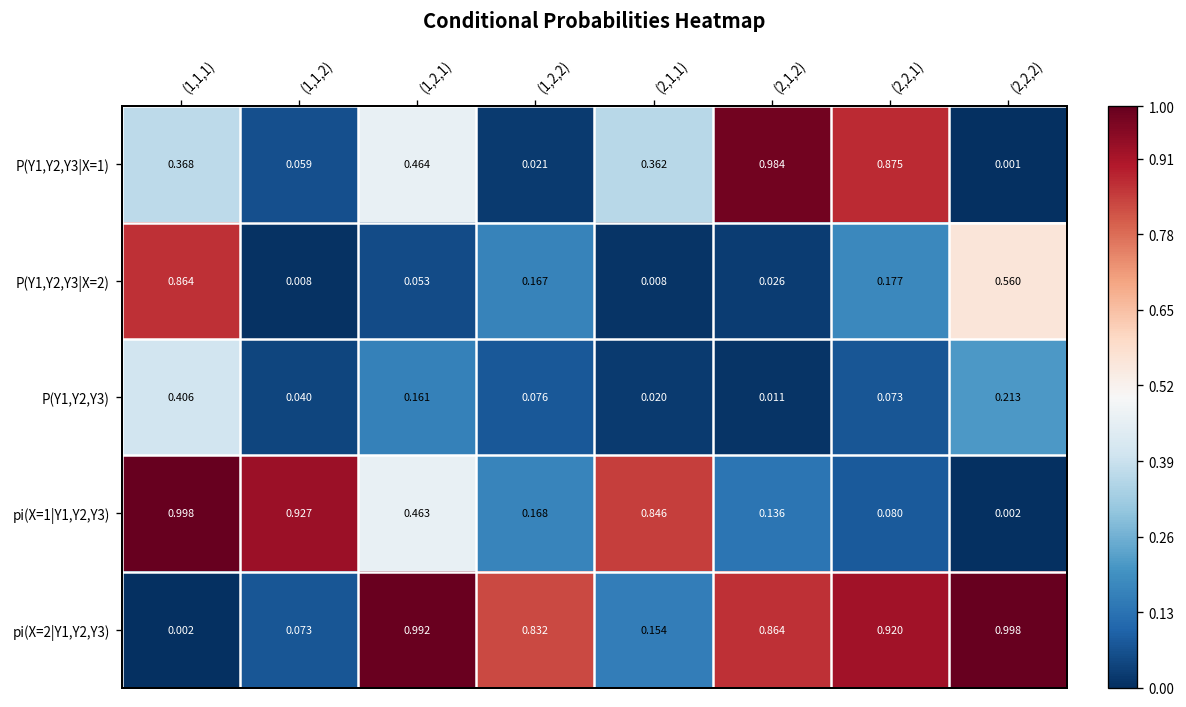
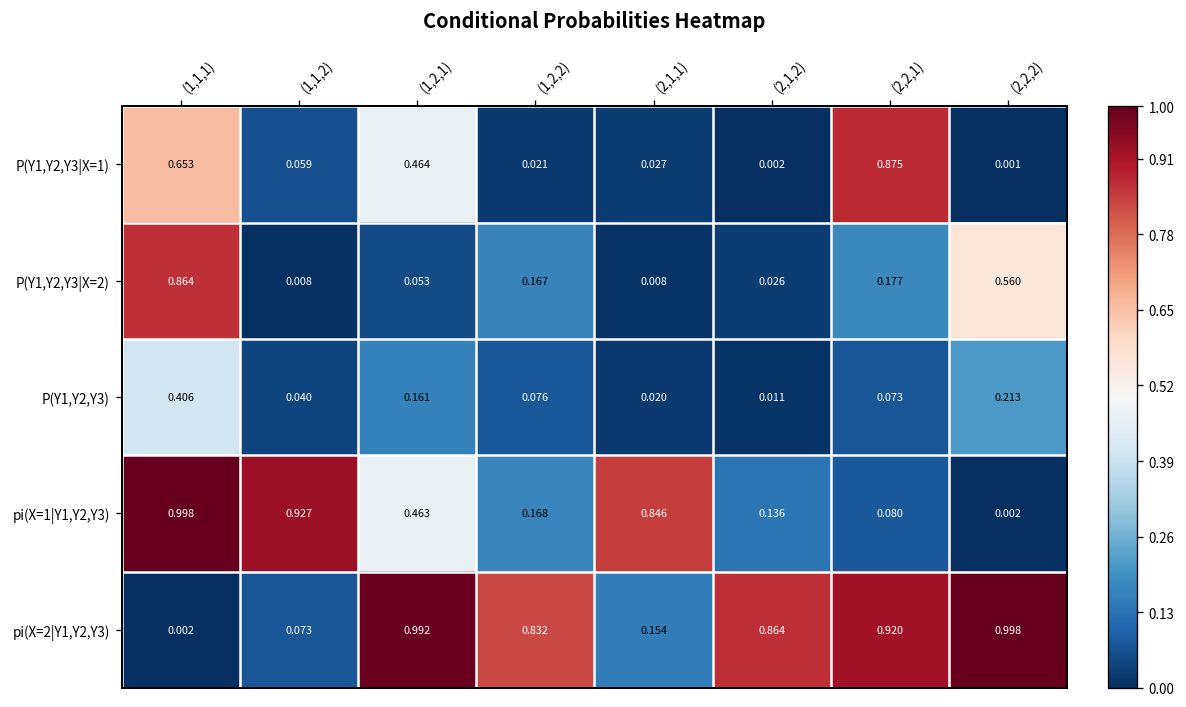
  {
    "P(Y1,Y2,Y3|X=1)": {
-     "(1,1,1)": 0.368,
+     "(1,1,1)": 0.653,
      "(1,1,2)": 0.059,
      "(1,2,1)": 0.464,
      "(1,2,2)": 0.021,
-     "(2,1,1)": 0.362,
-     "(2,1,2)": 0.984,
+     "(2,1,1)": 0.027,
+     "(2,1,2)": 0.002,
      "(2,2,1)": 0.875,
      "(2,2,2)": 0.001
    },
    "P(Y1,Y2,Y3|X=2)": {
      "(1,1,1)": 0.864,
      "(1,1,2)": 0.008,
      "(1,2,1)": 0.053,
      "(1,2,2)": 0.167,
      "(2,1,1)": 0.008,
      "(2,1,2)": 0.026,
      "(2,2,1)": 0.177,
      "(2,2,2)": 0.560
    },
    "P(Y1,Y2,Y3)": {
      "(1,1,1)": 0.406,
      "(1,1,2)": 0.040,
      "(1,2,1)": 0.161,
      "(1,2,2)": 0.076,
      "(2,1,1)": 0.020,
      "(2,1,2)": 0.011,
      "(2,2,1)": 0.073,
      "(2,2,2)": 0.213
    },
    "pi(X=1|Y1,Y2,Y3)": {
      "(1,1,1)": 0.998,
      "(1,1,2)": 0.927,
      "(1,2,1)": 0.463,
      "(1,2,2)": 0.168,
      "(2,1,1)": 0.846,
      "(2,1,2)": 0.136,
      "(2,2,1)": 0.080,
      "(2,2,2)": 0.002
    },
    "pi(X=2|Y1,Y2,Y3)": {
      "(1,1,1)": 0.002,
      "(1,1,2)": 0.073,
      "(1,2,1)": 0.992,
      "(1,2,2)": 0.832,
      "(2,1,1)": 0.154,
      "(2,1,2)": 0.864,
      "(2,2,1)": 0.920,
      "(2,2,2)": 0.998
    }
  }
